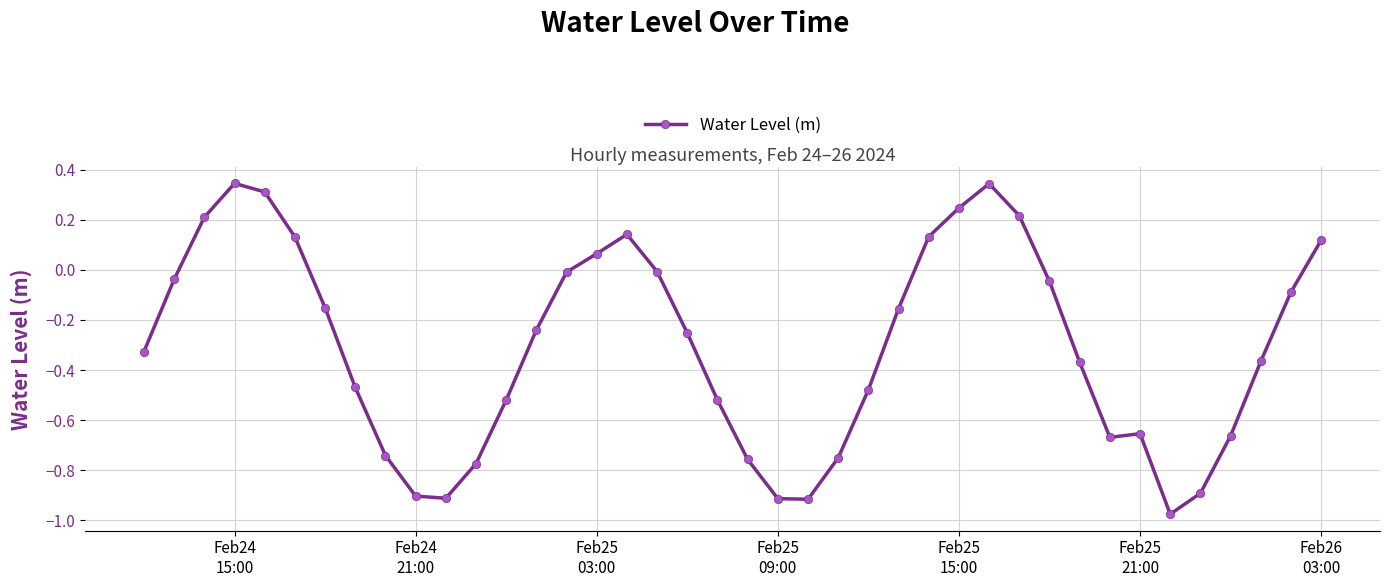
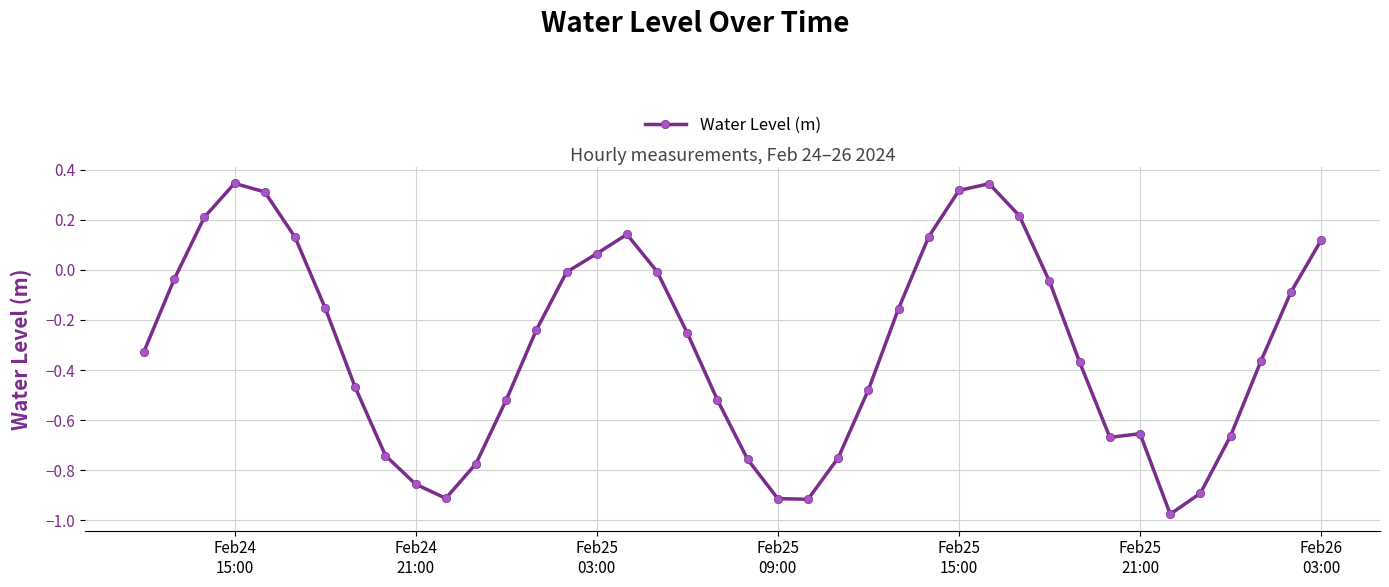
  {
    "Feb24 15:00": 0.34,
-   "Feb24 21:00": -0.90,
+   "Feb24 21:00": -0.86,
    "Feb25 03:00": 0.06,
    "Feb25 09:00": -0.91,
-   "Feb25 15:00": 0.25,
+   "Feb25 15:00": 0.32,
    "Feb25 21:00": -0.65,
    "Feb26 03:00": 0.12
  }
